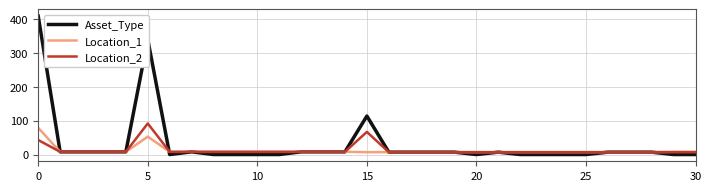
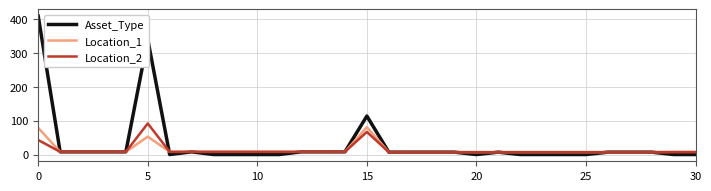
  {
    "Asset_Type": {
      "0": 410,
      "10": 0,
      "15": 110
    },
    "Location_1": {
      "0": 80,
      "5": 50,
-     "15": 10
+     "15": 80
    },
    "Location_2": {
      "0": 40,
      "5": 90,
      "15": 70
    }
  }
